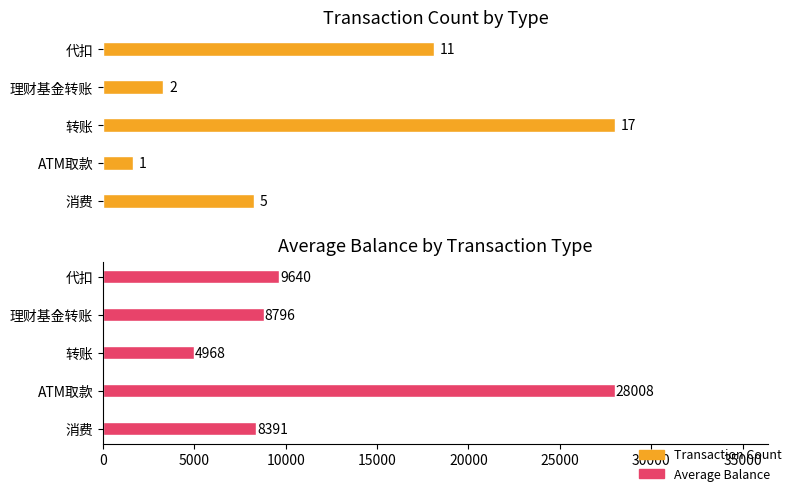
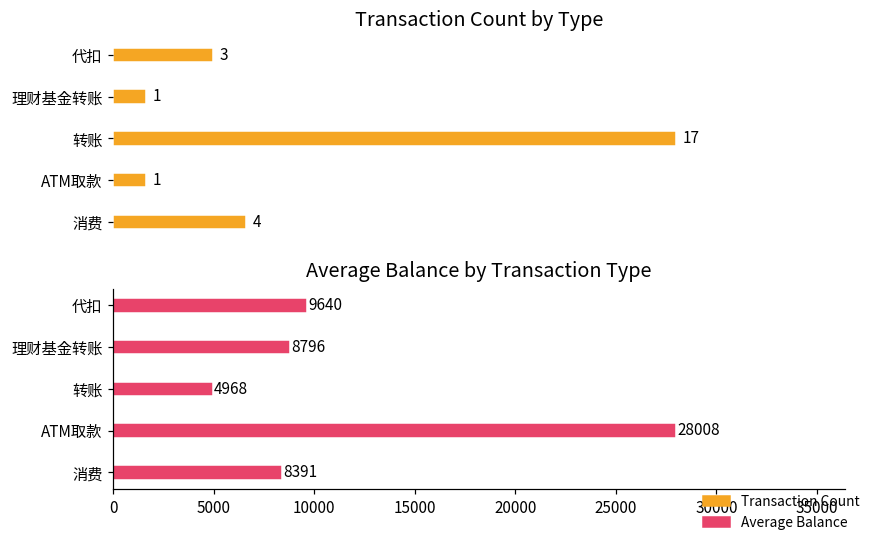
  {
    "Transaction Count by Type": {
-     "代扣": 11,
-     "理财基金转账": 2,
+     "代扣": 3,
+     "理财基金转账": 1,
      "转账": 17,
      "ATM取款": 1,
-     "消费": 5
+     "消费": 4
    },
    "Average Balance by Transaction Type": {
      "代扣": 9640,
      "理财基金转账": 8796,
      "转账": 4968,
      "ATM取款": 28008,
      "消费": 8391
    }
  }
